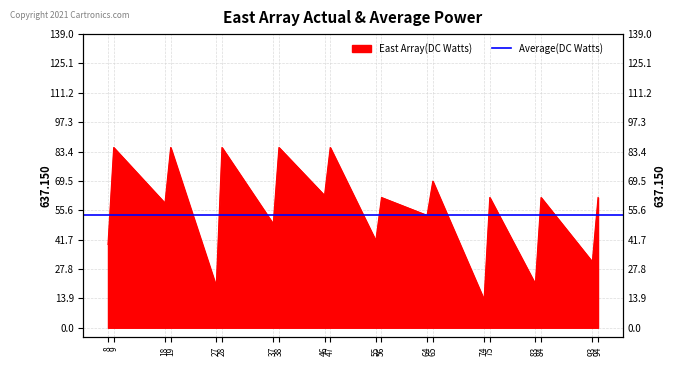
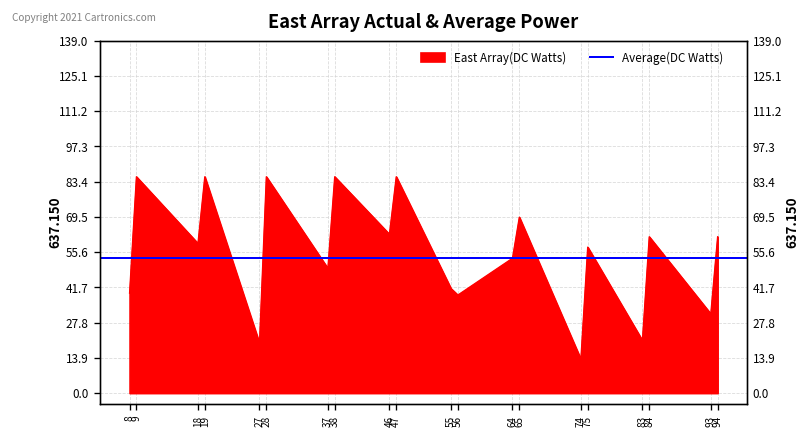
  {
    "8": 39,
    "9": 85,
    "18": 59,
    "19": 85,
    "27": 20,
    "28": 85,
    "37": 49,
    "38": 85,
    "46": 63,
    "47": 85,
    "55": 41,
-   "56": 62,
+   "56": 39,
    "64": 53,
    "65": 69,
    "74": 13,
-   "75": 62,
+   "75": 58,
    "83": 21,
    "84": 62,
    "93": 31,
    "94": 62
  }
